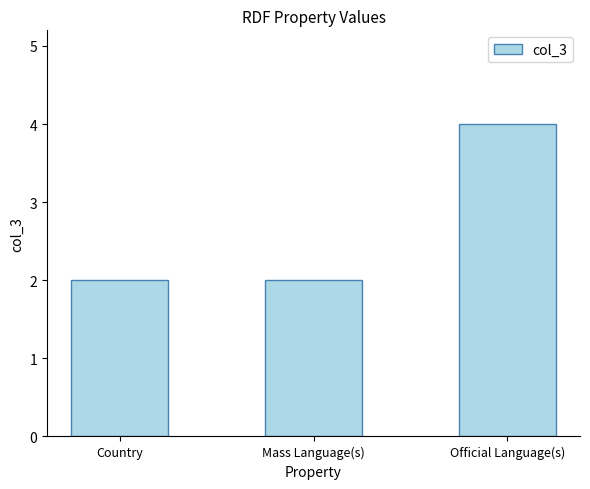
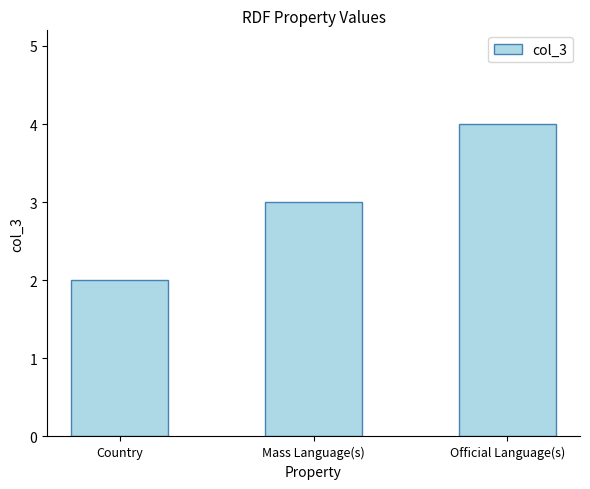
  {
    "Country": 2,
-   "Mass Language(s)": 2,
+   "Mass Language(s)": 3,
    "Official Language(s)": 4
  }
